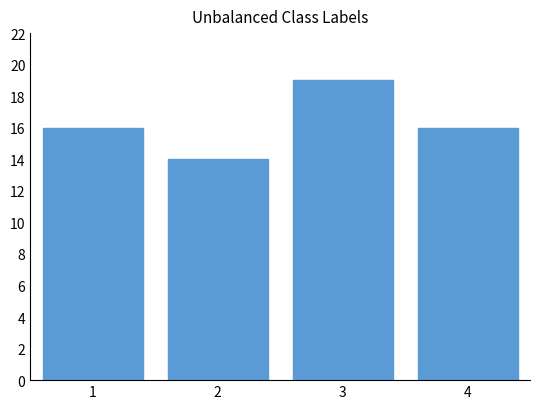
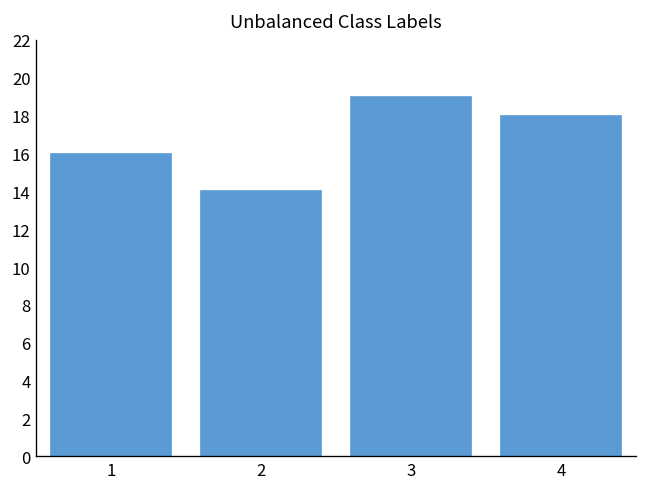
  {
    "1": 16,
    "2": 14,
    "3": 19,
-   "4": 16
+   "4": 18
  }
